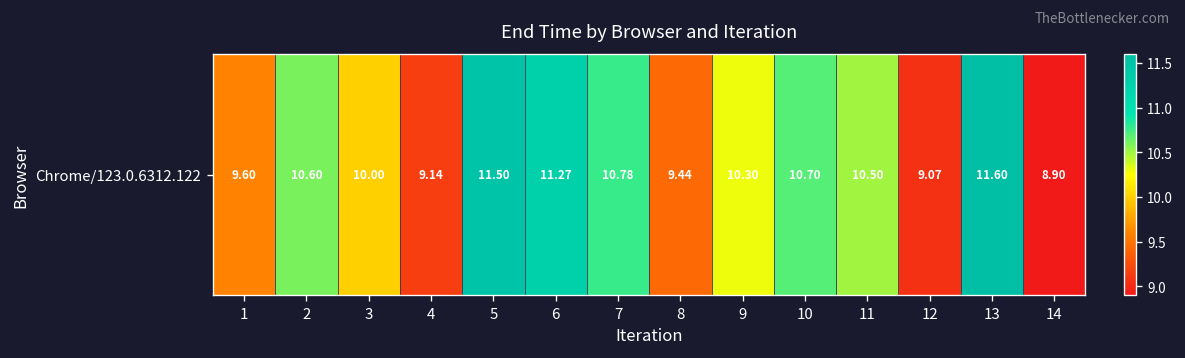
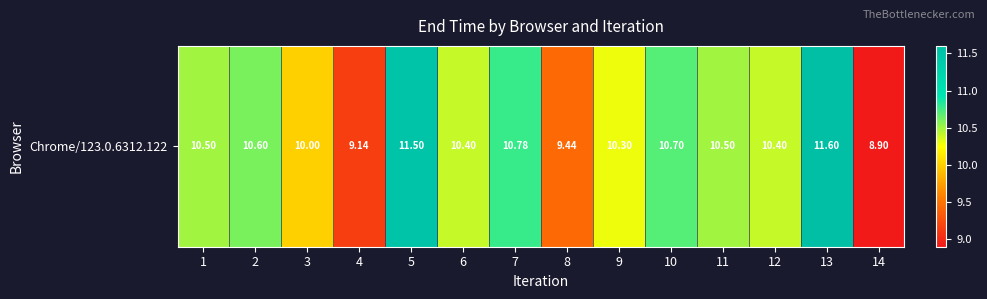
  {
    "Chrome/123.0.6312.122": {
-     "1": 9.60,
+     "1": 10.50,
      "2": 10.60,
      "3": 10.00,
      "4": 9.14,
      "5": 11.50,
-     "6": 11.27,
+     "6": 10.40,
      "7": 10.78,
      "8": 9.44,
      "9": 10.30,
      "10": 10.70,
      "11": 10.50,
-     "12": 9.07,
+     "12": 10.40,
      "13": 11.60,
      "14": 8.90
    }
  }
